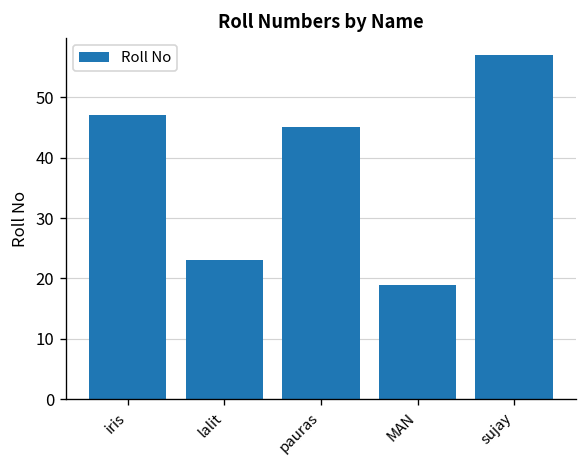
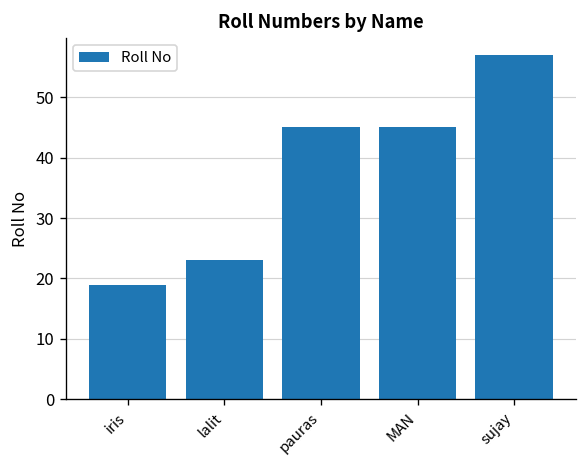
  {
-   "iris": 47,
+   "iris": 19,
    "lalit": 23,
    "pauras": 45,
-   "MAN": 19,
+   "MAN": 45,
    "sujay": 57
  }
